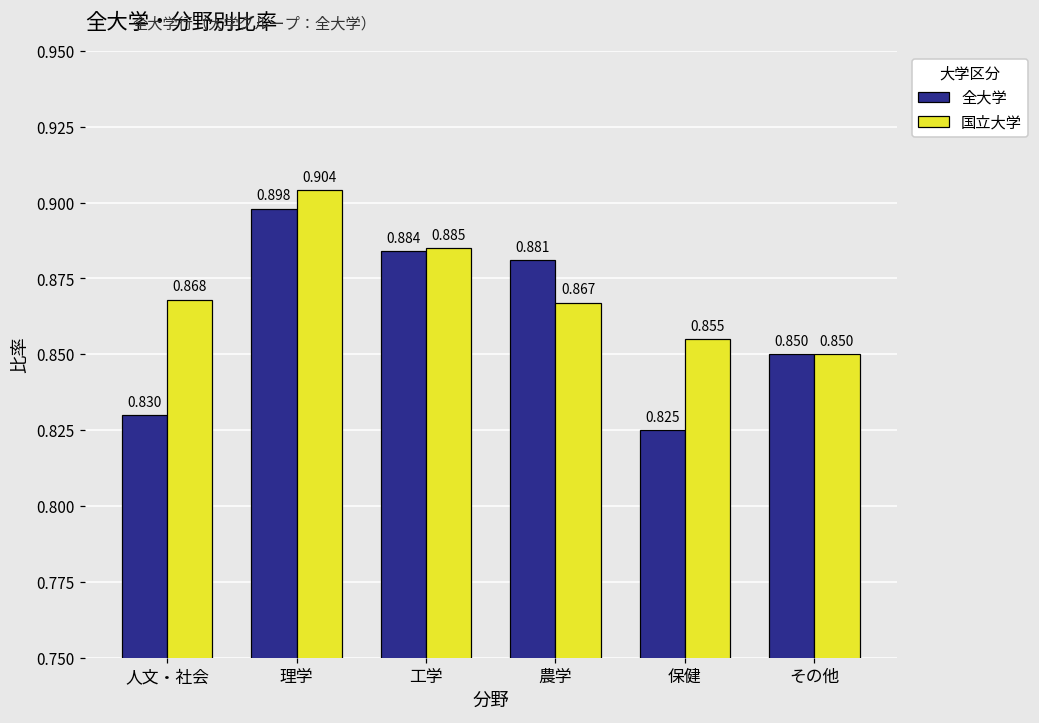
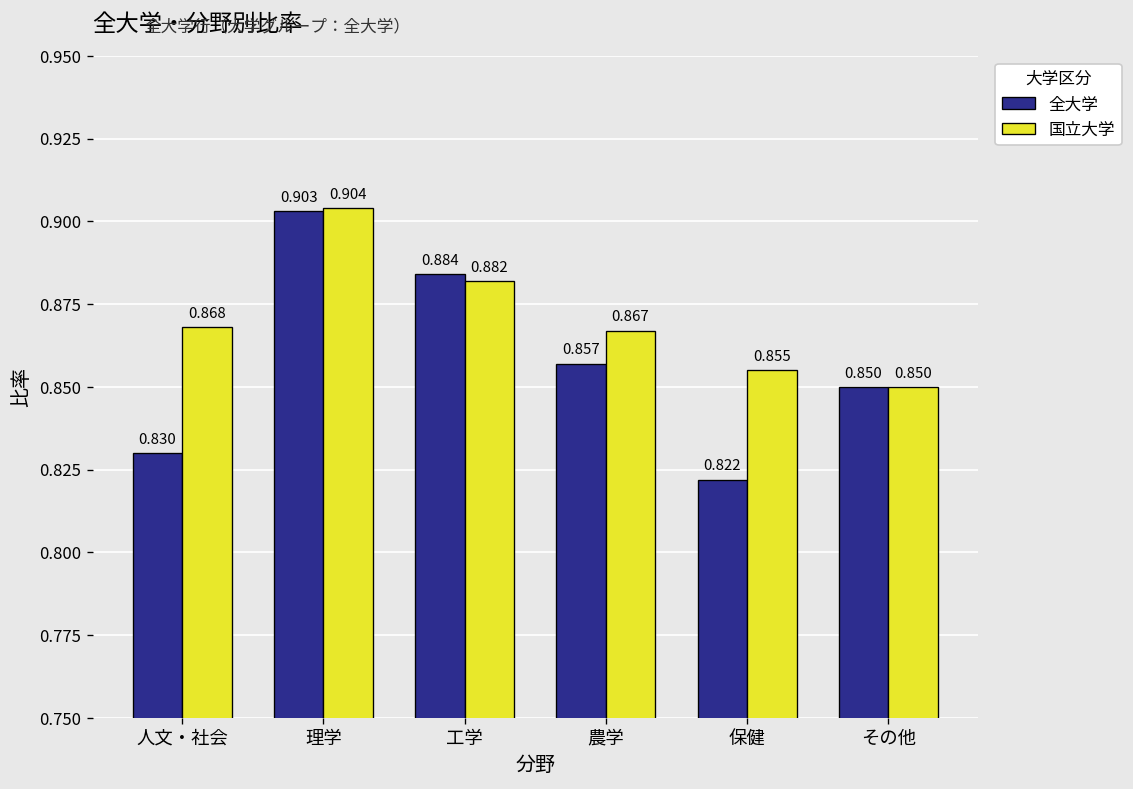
  {
    "全大学": {
      "人文・社会": 0.830,
-     "理学": 0.898,
+     "理学": 0.903,
      "工学": 0.884,
-     "農学": 0.881,
-     "保健": 0.825,
+     "農学": 0.857,
+     "保健": 0.822,
      "その他": 0.850
    },
    "国立大学": {
      "人文・社会": 0.868,
      "理学": 0.904,
-     "工学": 0.885,
+     "工学": 0.882,
      "農学": 0.867,
      "保健": 0.855,
      "その他": 0.850
    }
  }
